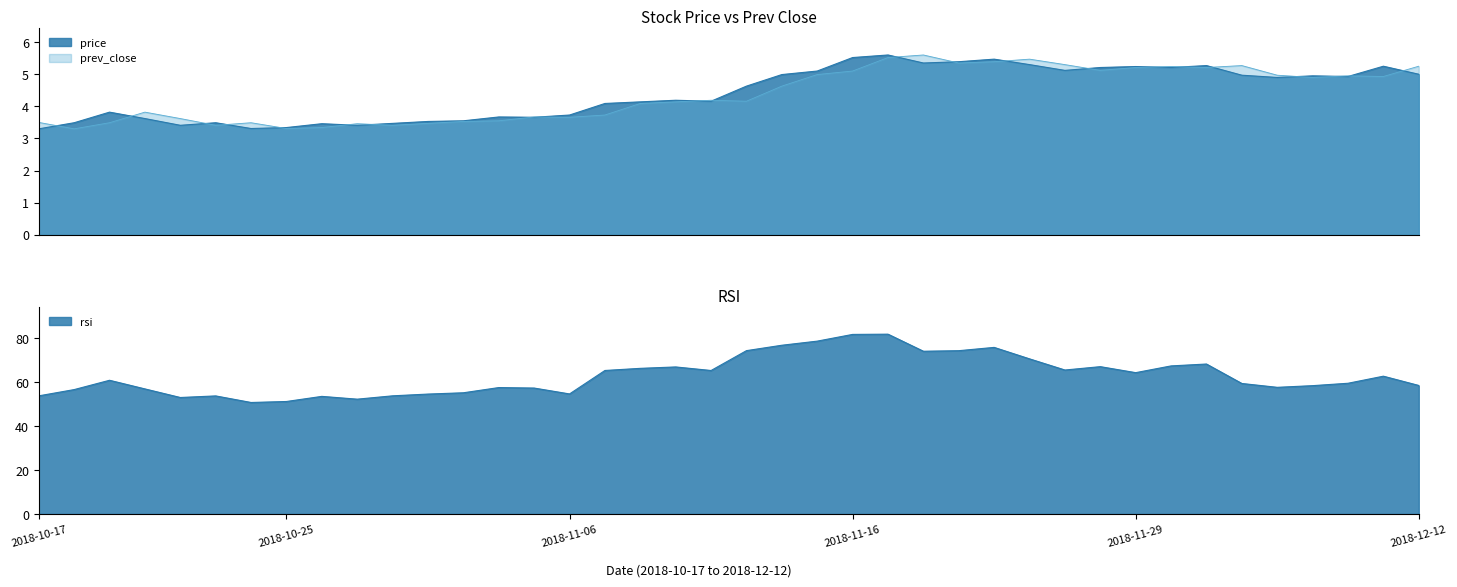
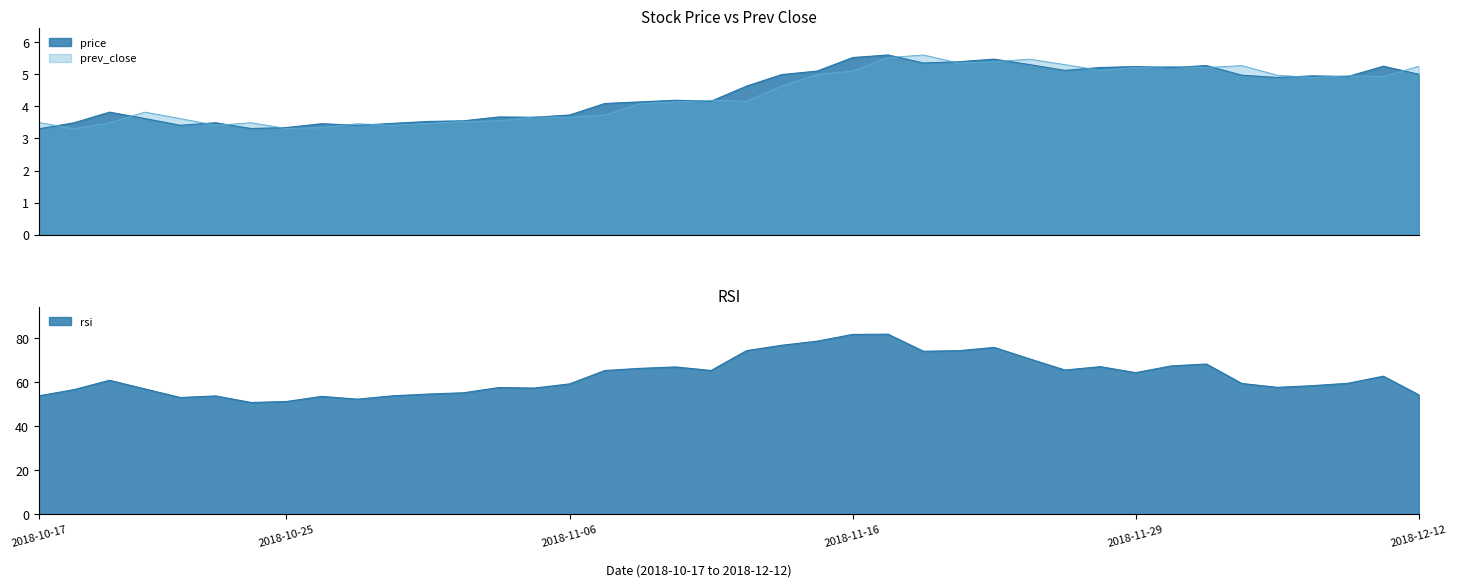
  {
    "RSI": {
      "2018-10-25": 51,
-     "2018-11-06": 55,
+     "2018-11-06": 59,
      "2018-11-16": 82,
      "2018-11-29": 64,
-     "2018-12-12": 59
+     "2018-12-12": 54
    }
  }
